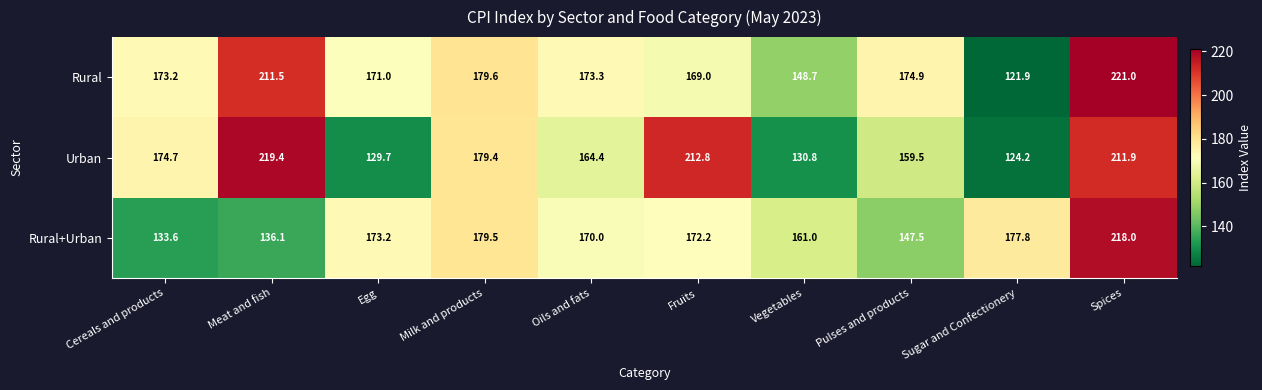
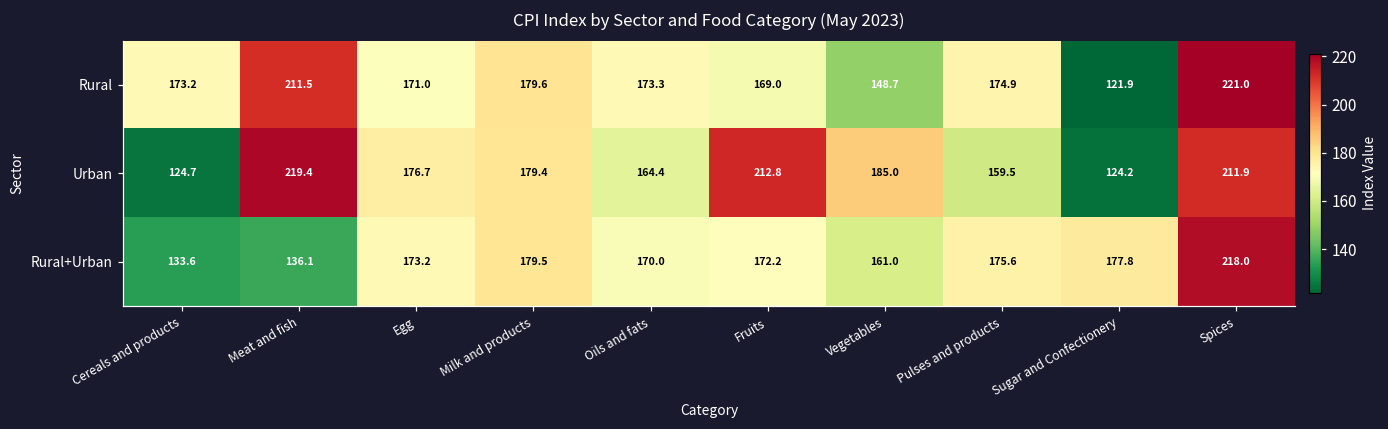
  {
    "Rural": {
      "Cereals and products": 173.2,
      "Meat and fish": 211.5,
      "Egg": 171.0,
      "Milk and products": 179.6,
      "Oils and fats": 173.3,
      "Fruits": 169.0,
      "Vegetables": 148.7,
      "Pulses and products": 174.9,
      "Sugar and Confectionery": 121.9,
      "Spices": 221.0
    },
    "Urban": {
-     "Cereals and products": 174.7,
+     "Cereals and products": 124.7,
      "Meat and fish": 219.4,
-     "Egg": 129.7,
+     "Egg": 176.7,
      "Milk and products": 179.4,
      "Oils and fats": 164.4,
      "Fruits": 212.8,
-     "Vegetables": 130.8,
+     "Vegetables": 185.0,
      "Pulses and products": 159.5,
      "Sugar and Confectionery": 124.2,
      "Spices": 211.9
    },
    "Rural+Urban": {
      "Cereals and products": 133.6,
      "Meat and fish": 136.1,
      "Egg": 173.2,
      "Milk and products": 179.5,
      "Oils and fats": 170.0,
      "Fruits": 172.2,
      "Vegetables": 161.0,
-     "Pulses and products": 147.5,
+     "Pulses and products": 175.6,
      "Sugar and Confectionery": 177.8,
      "Spices": 218.0
    }
  }
